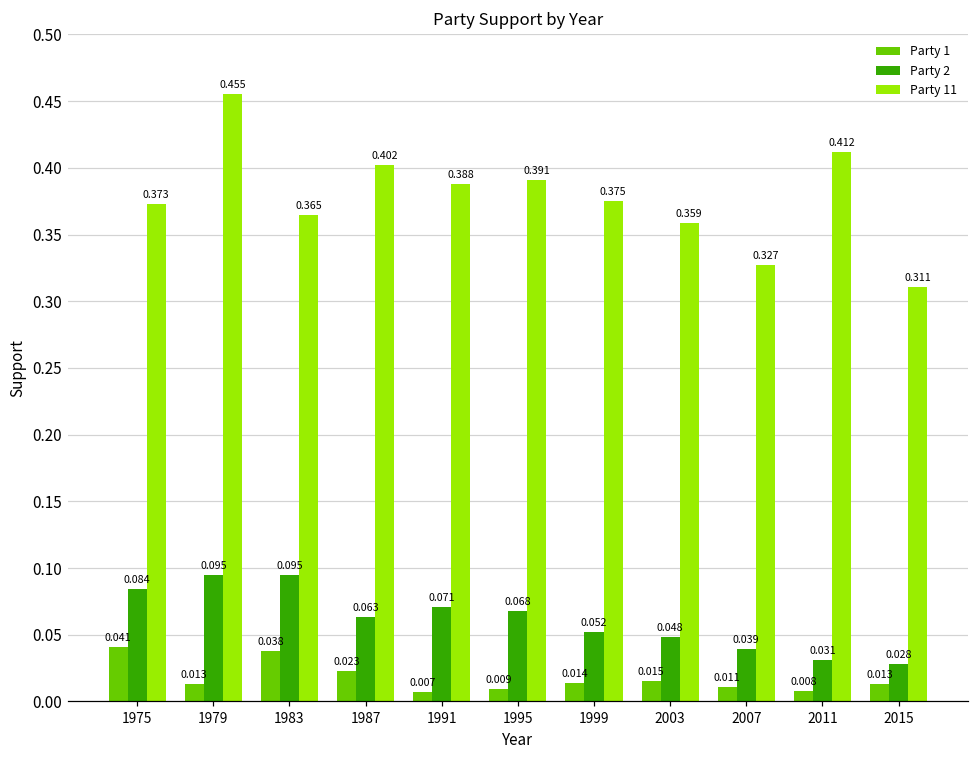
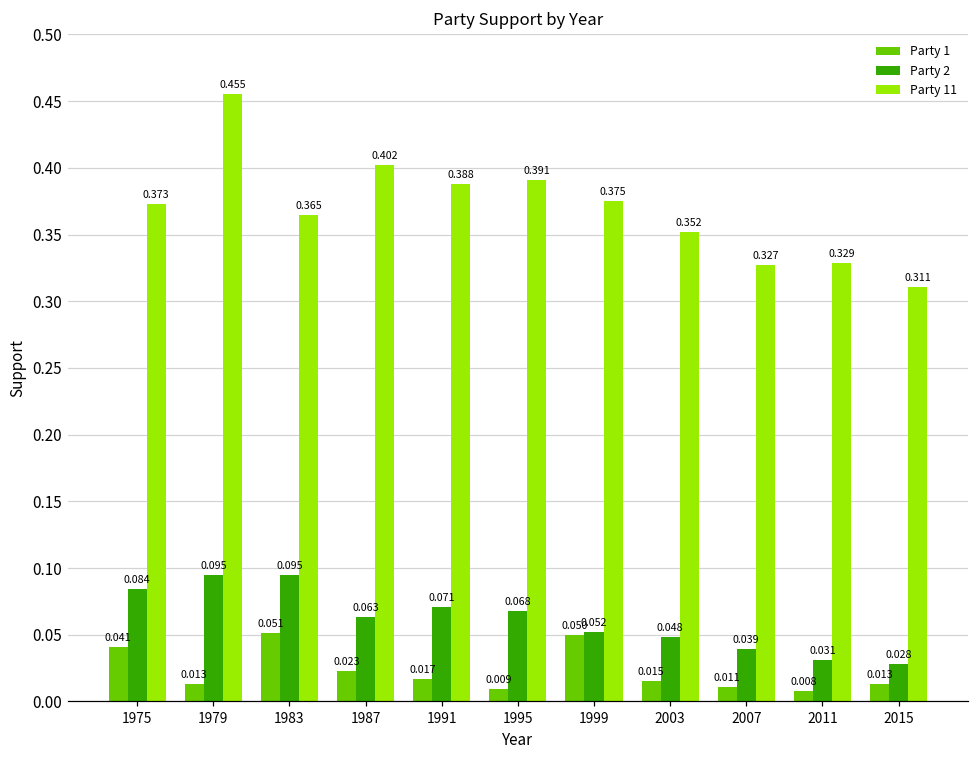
  {
    "Party 1": {
      "1975": 0.041,
      "1979": 0.013,
-     "1983": 0.038,
+     "1983": 0.051,
      "1987": 0.023,
-     "1991": 0.007,
+     "1991": 0.017,
      "1995": 0.009,
-     "1999": 0.014,
+     "1999": 0.050,
      "2003": 0.015,
      "2007": 0.011,
      "2011": 0.008,
      "2015": 0.013
    },
    "Party 2": {
      "1975": 0.084,
      "1979": 0.095,
      "1983": 0.095,
      "1987": 0.063,
      "1991": 0.071,
      "1995": 0.068,
      "1999": 0.052,
      "2003": 0.048,
      "2007": 0.039,
      "2011": 0.031,
      "2015": 0.028
    },
    "Party 11": {
      "1975": 0.373,
      "1979": 0.455,
      "1983": 0.365,
      "1987": 0.402,
      "1991": 0.388,
      "1995": 0.391,
      "1999": 0.375,
-     "2003": 0.359,
+     "2003": 0.352,
      "2007": 0.327,
-     "2011": 0.412,
+     "2011": 0.329,
      "2015": 0.311
    }
  }
